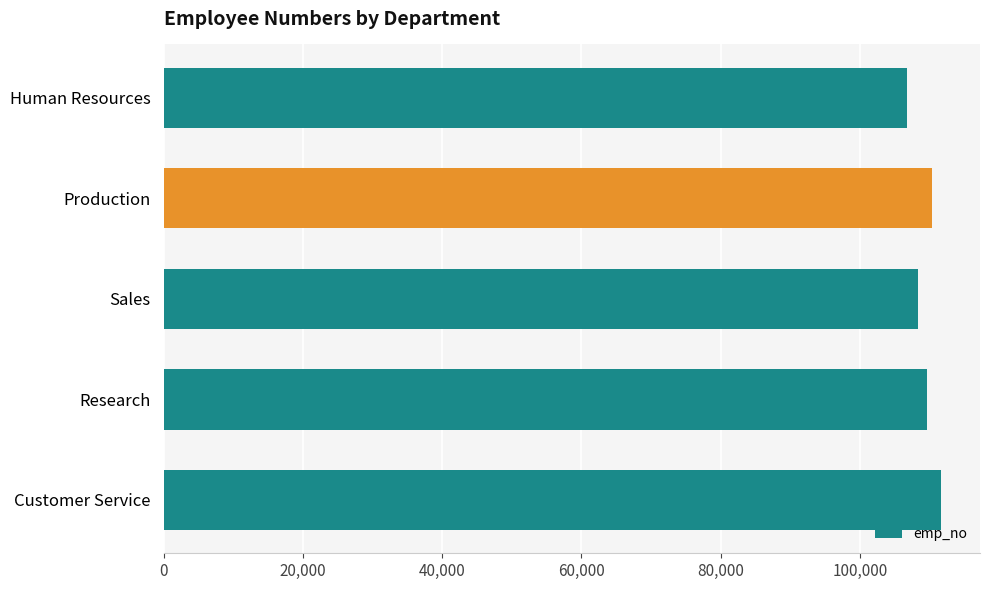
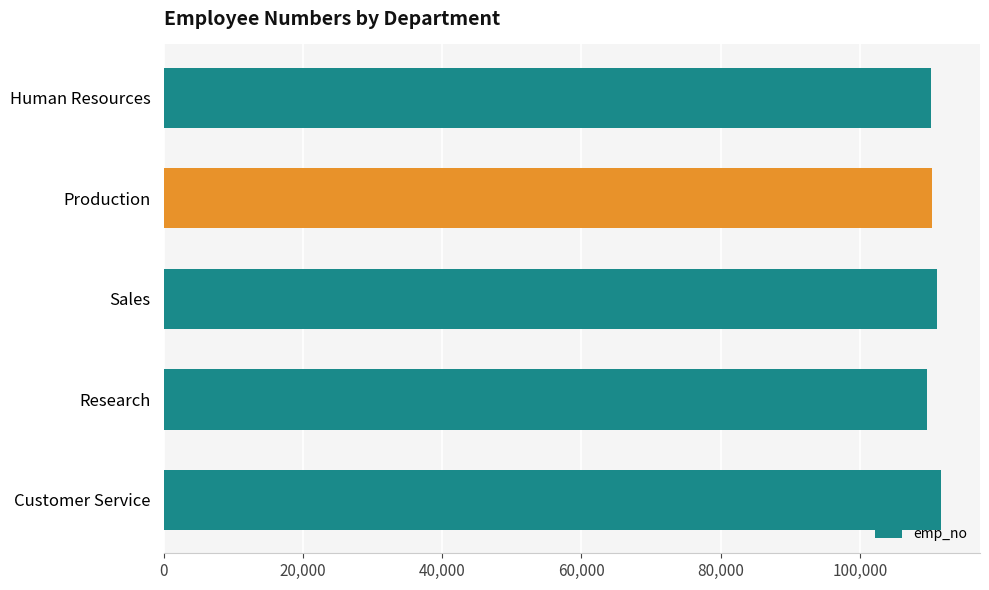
  {
-   "Human Resources": "107,000",
+   "Human Resources": "110,000",
    "Production": "110,000",
-   "Sales": "108,000",
+   "Sales": "111,000",
    "Research": "110,000",
    "Customer Service": "112,000"
  }
